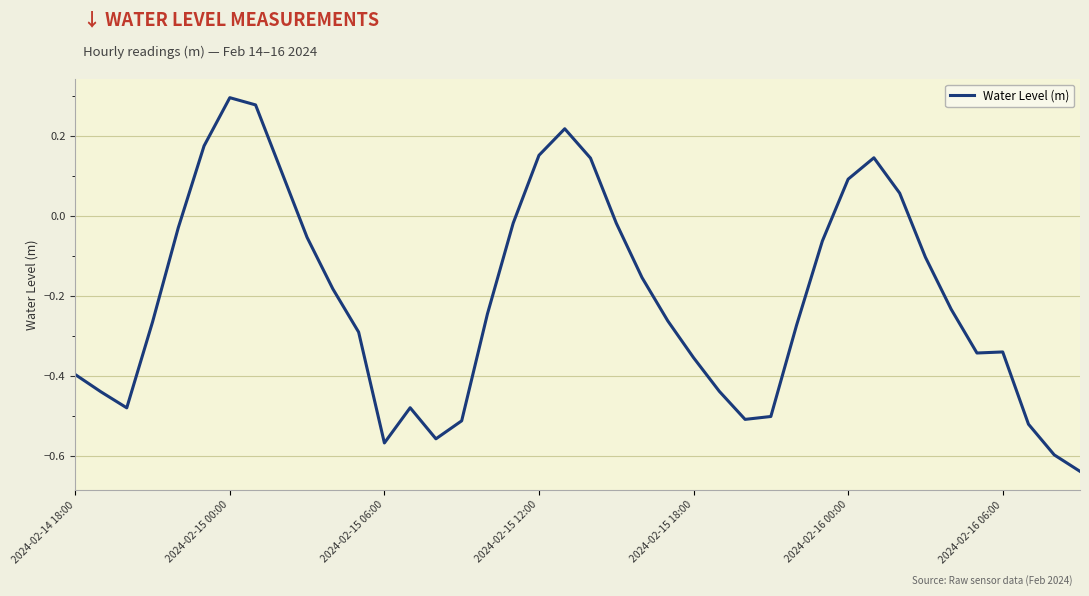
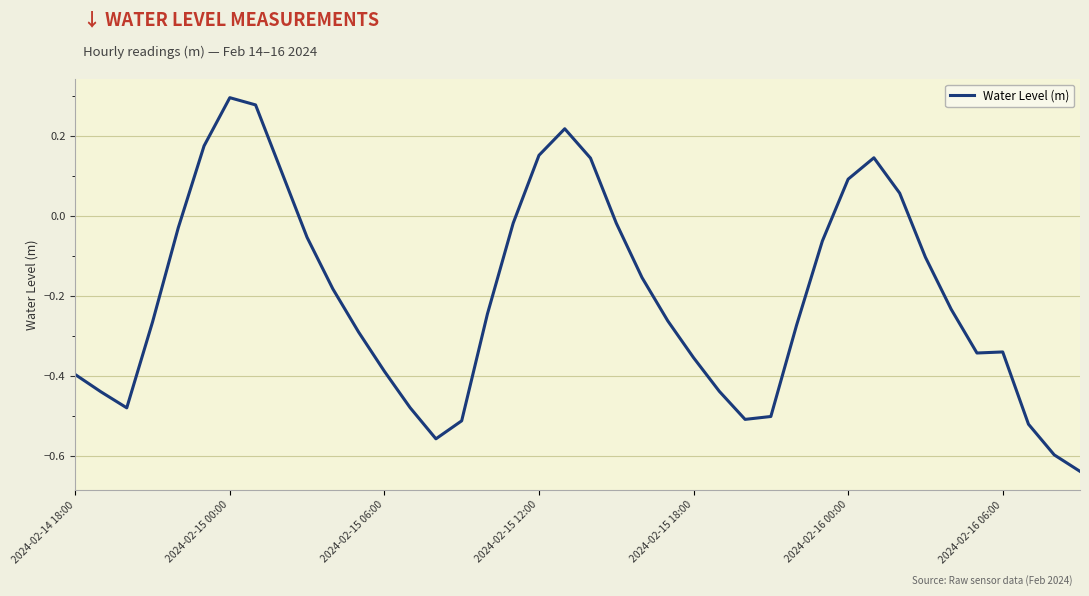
  {
    "2024-02-14 18:00": -0.40,
    "2024-02-15 00:00": 0.30,
-   "2024-02-15 06:00": -0.57,
+   "2024-02-15 06:00": -0.39,
    "2024-02-15 12:00": 0.15,
    "2024-02-15 18:00": -0.35,
    "2024-02-16 00:00": 0.09,
    "2024-02-16 06:00": -0.34
  }
